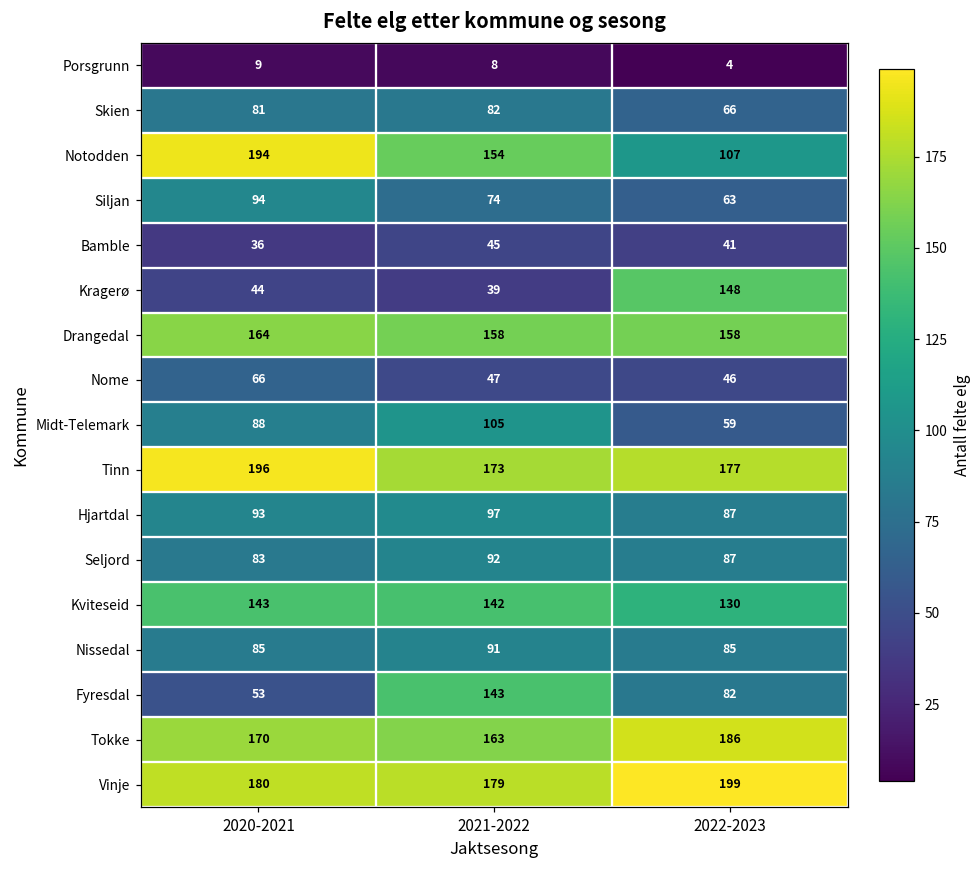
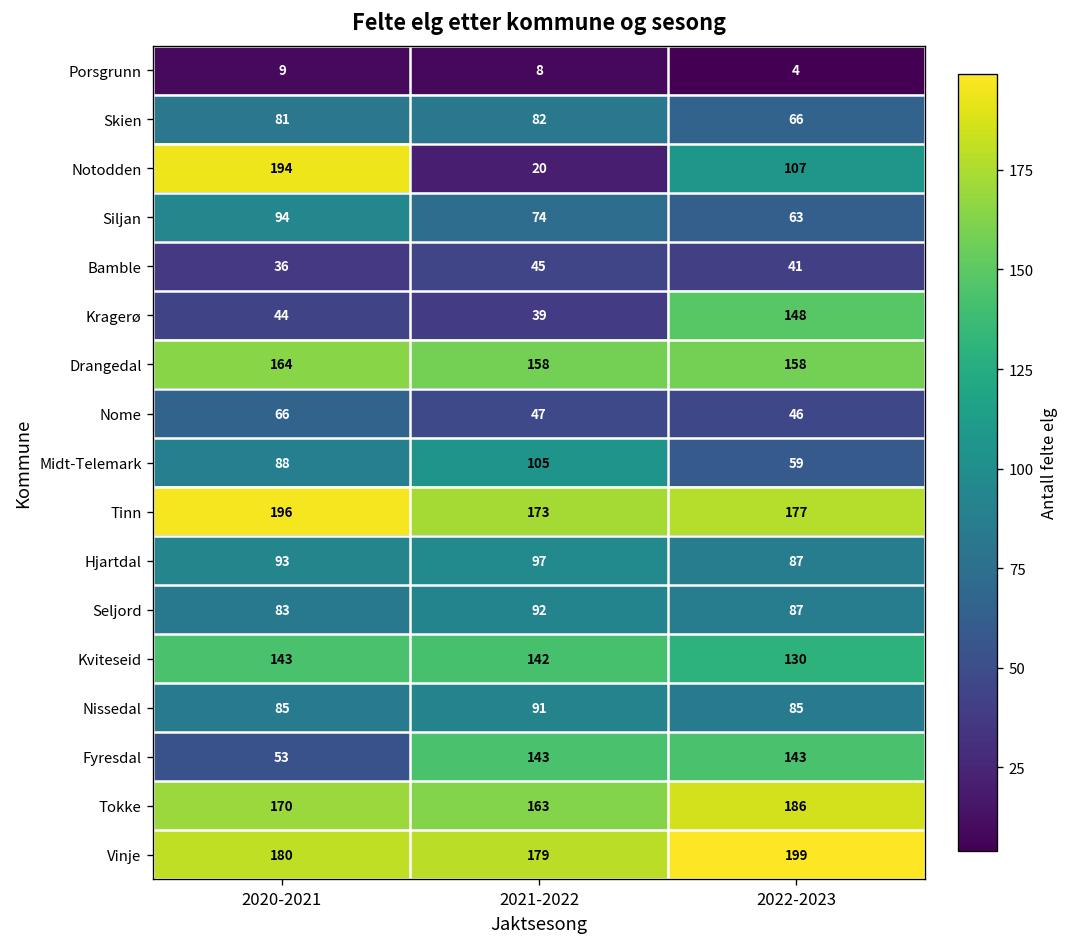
  {
    "Porsgrunn": {
      "2020-2021": 9,
      "2021-2022": 8,
      "2022-2023": 4
    },
    "Skien": {
      "2020-2021": 81,
      "2021-2022": 82,
      "2022-2023": 66
    },
    "Notodden": {
      "2020-2021": 194,
-     "2021-2022": 154,
+     "2021-2022": 20,
      "2022-2023": 107
    },
    "Siljan": {
      "2020-2021": 94,
      "2021-2022": 74,
      "2022-2023": 63
    },
    "Bamble": {
      "2020-2021": 36,
      "2021-2022": 45,
      "2022-2023": 41
    },
    "Kragerø": {
      "2020-2021": 44,
      "2021-2022": 39,
      "2022-2023": 148
    },
    "Drangedal": {
      "2020-2021": 164,
      "2021-2022": 158,
      "2022-2023": 158
    },
    "Nome": {
      "2020-2021": 66,
      "2021-2022": 47,
      "2022-2023": 46
    },
    "Midt-Telemark": {
      "2020-2021": 88,
      "2021-2022": 105,
      "2022-2023": 59
    },
    "Tinn": {
      "2020-2021": 196,
      "2021-2022": 173,
      "2022-2023": 177
    },
    "Hjartdal": {
      "2020-2021": 93,
      "2021-2022": 97,
      "2022-2023": 87
    },
    "Seljord": {
      "2020-2021": 83,
      "2021-2022": 92,
      "2022-2023": 87
    },
    "Kviteseid": {
      "2020-2021": 143,
      "2021-2022": 142,
      "2022-2023": 130
    },
    "Nissedal": {
      "2020-2021": 85,
      "2021-2022": 91,
      "2022-2023": 85
    },
    "Fyresdal": {
      "2020-2021": 53,
      "2021-2022": 143,
-     "2022-2023": 82
+     "2022-2023": 143
    },
    "Tokke": {
      "2020-2021": 170,
      "2021-2022": 163,
      "2022-2023": 186
    },
    "Vinje": {
      "2020-2021": 180,
      "2021-2022": 179,
      "2022-2023": 199
    }
  }
